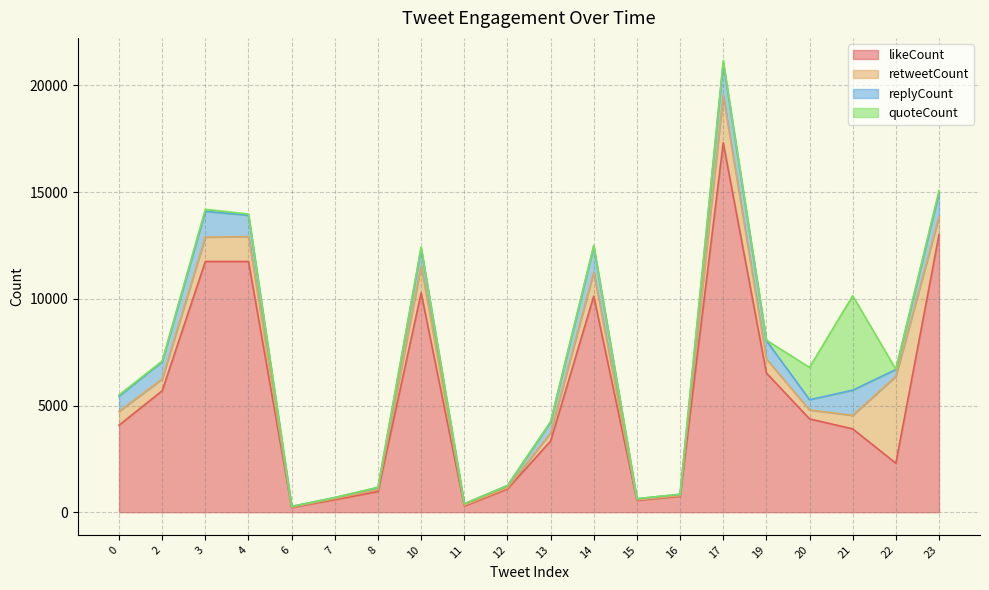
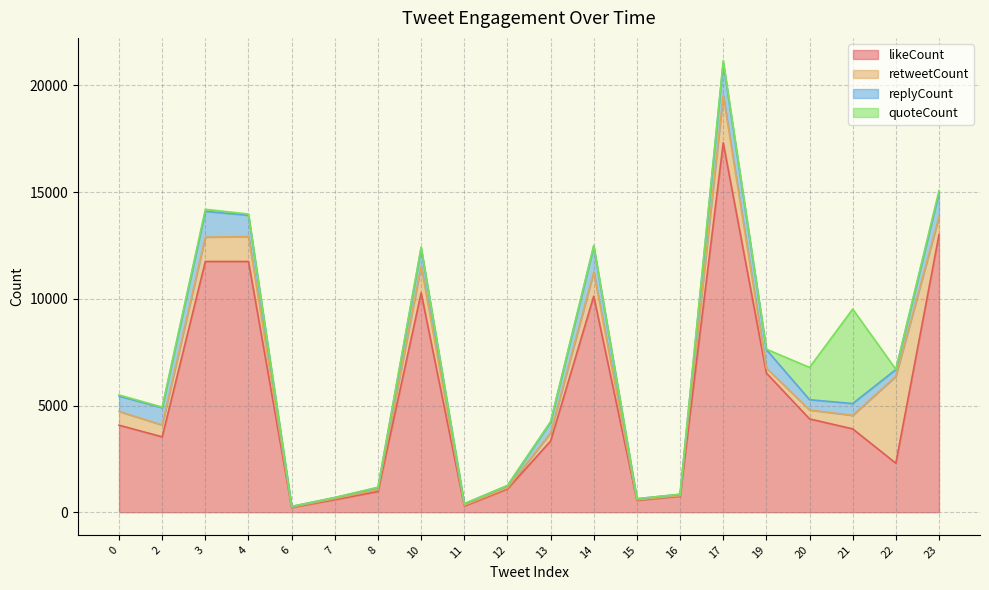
  {
    "likeCount": {
      "0": 4100,
-     "2": 5700,
+     "2": 3500,
      "3": 11700,
      "4": 11700,
      "10": 10300,
      "13": 3300,
      "14": 10100,
      "17": 17300,
      "19": 6500,
      "20": 4400,
      "21": 3900,
      "22": 2300,
      "23": 13000
    },
    "retweetCount": {
      "0": 600,
      "2": 600,
      "3": 1100,
      "4": 1200,
      "10": 1300,
      "13": 400,
      "14": 1100,
      "17": 2200,
-     "19": 700,
+     "19": 200,
      "20": 400,
      "21": 600,
      "22": 4100,
      "23": 800
    },
    "replyCount": {
      "20": 500,
-     "21": 1200
+     "21": 600
    },
    "quoteCount": {
      "20": 1500,
      "21": 4400
    }
  }
